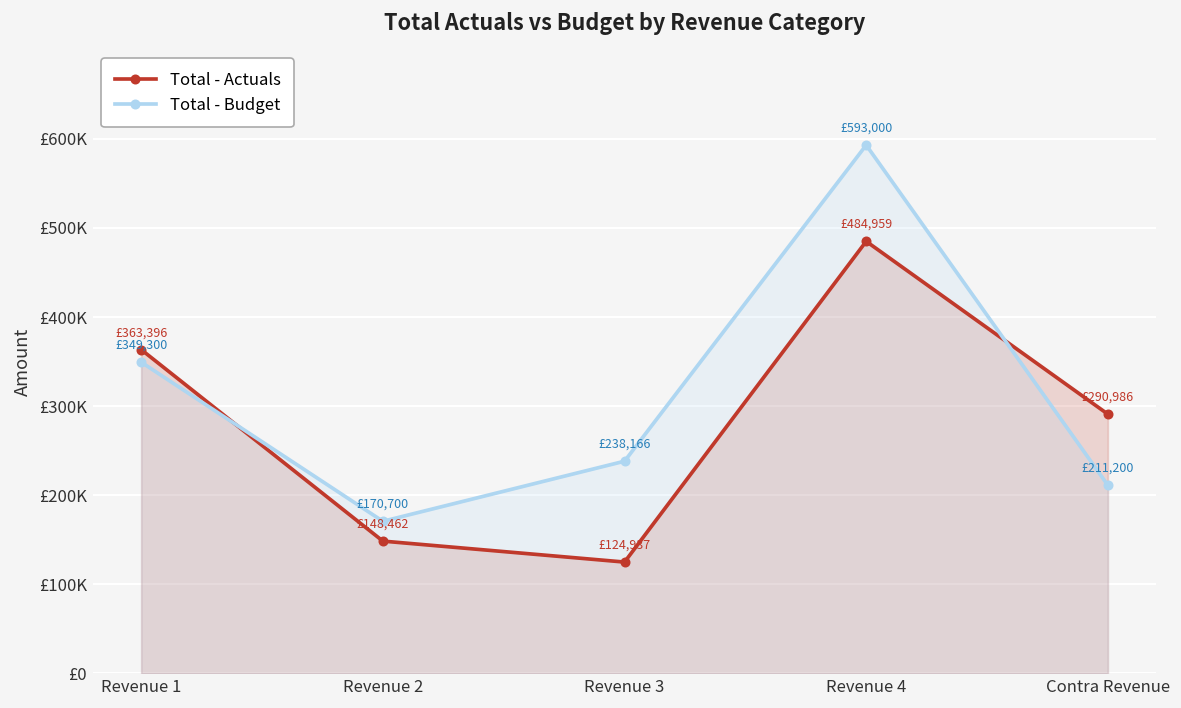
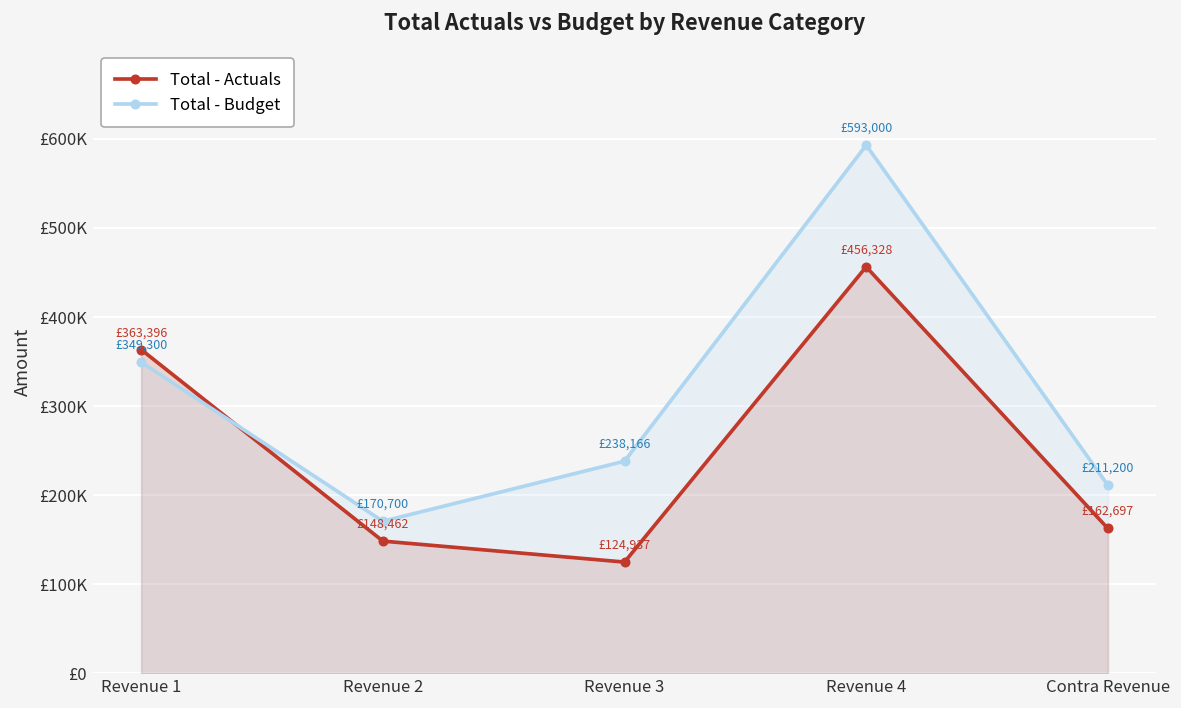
  {
    "Total - Actuals": {
      "Revenue 1": "£363,396",
      "Revenue 3": "£124,937",
-     "Revenue 4": "£484,959",
-     "Contra Revenue": "£290,986"
+     "Revenue 4": "£456,328",
+     "Contra Revenue": "£162,697"
    },
    "Total - Budget": {
      "Revenue 2": "£170,700",
      "Revenue 3": "£238,166",
      "Revenue 4": "£593,000",
      "Contra Revenue": "£211,200"
    }
  }
